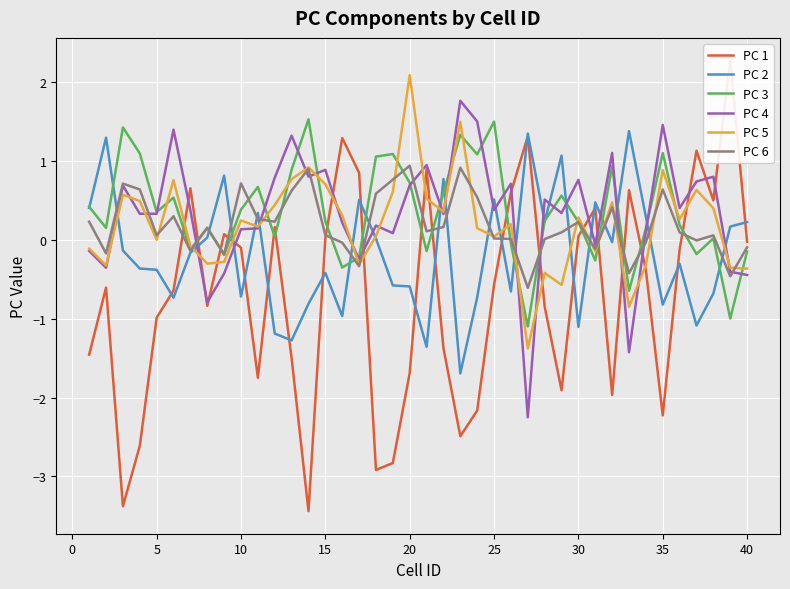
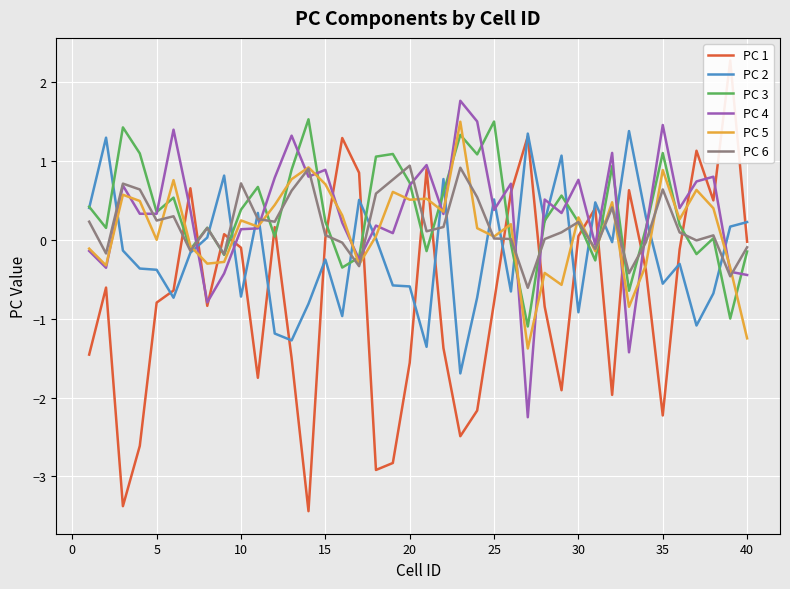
  {
    "PC 1": {
-     "5": -1.0,
+     "5": -0.8,
      "10": -0.1,
      "15": 0.0,
-     "20": -1.7,
-     "25": -0.6,
+     "20": -1.6,
+     "25": -0.8,
      "30": 0.0,
      "35": -2.2,
      "40": 0.0
    },
    "PC 2": {
      "5": -0.4,
      "10": -0.7,
-     "15": -0.4,
+     "15": -0.2,
      "20": -0.6,
      "25": 0.5,
-     "30": -1.1,
-     "35": -0.8,
+     "30": -0.9,
+     "35": -0.6,
      "40": 0.2
    },
    "PC 3": {
      "10": 0.4,
      "15": 0.2,
      "20": 0.7,
      "25": 1.5,
      "35": 1.1,
      "40": -0.1
    },
    "PC 4": {
      "10": 0.1,
      "15": 0.9,
      "20": 0.7,
      "25": 0.4,
      "30": 0.8,
      "35": 1.5,
      "40": -0.4
    },
    "PC 5": {
      "5": 0.0,
      "10": 0.2,
      "15": 0.7,
-     "20": 2.1,
+     "20": 0.5,
      "30": 0.3,
      "35": 0.9,
-     "40": -0.4
+     "40": -1.2
    },
    "PC 6": {
-     "5": 0.1,
+     "5": 0.2,
      "10": 0.7,
      "15": 0.1,
      "20": 0.9,
      "35": 0.6,
      "40": -0.1
    }
  }
